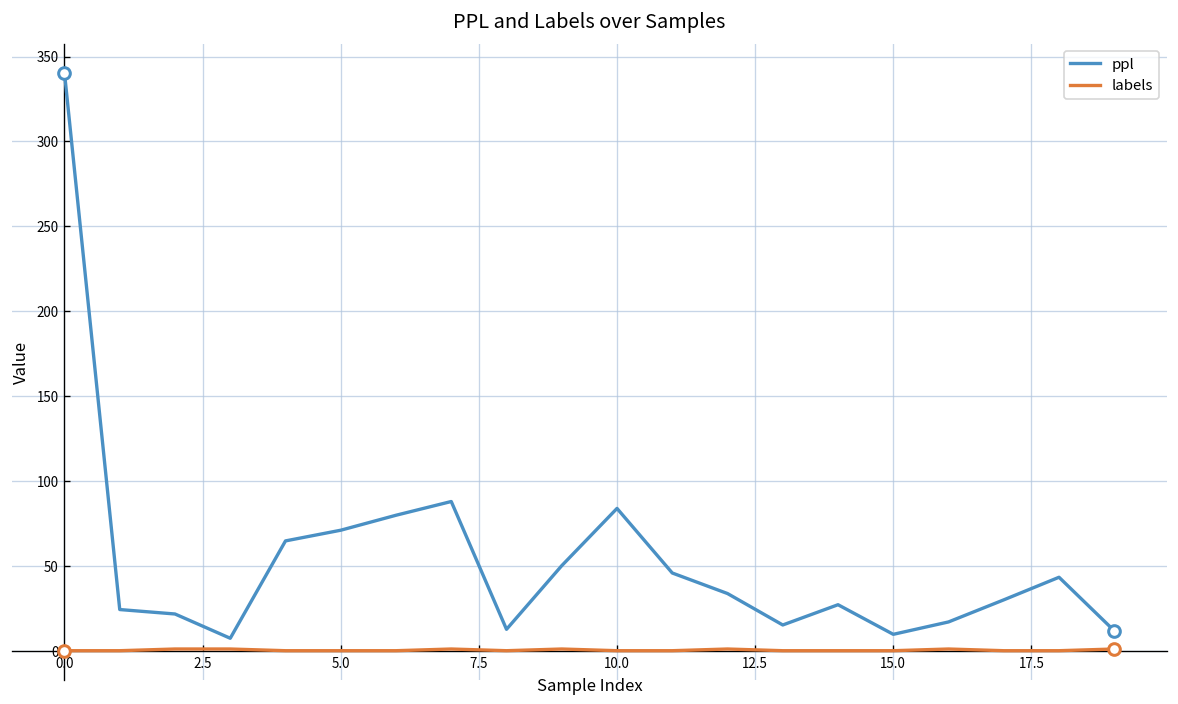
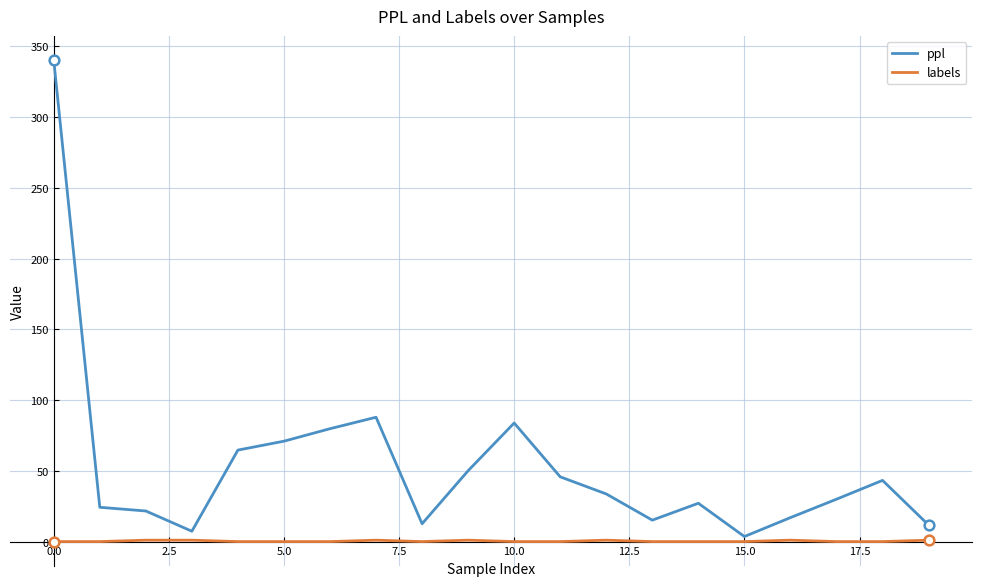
  {
    "ppl": {
      "5.0": 71,
      "10.0": 84,
-     "15.0": 10
+     "15.0": 4
    },
    "labels": {
      "5.0": 0,
      "10.0": 0,
      "15.0": 0
    }
  }
